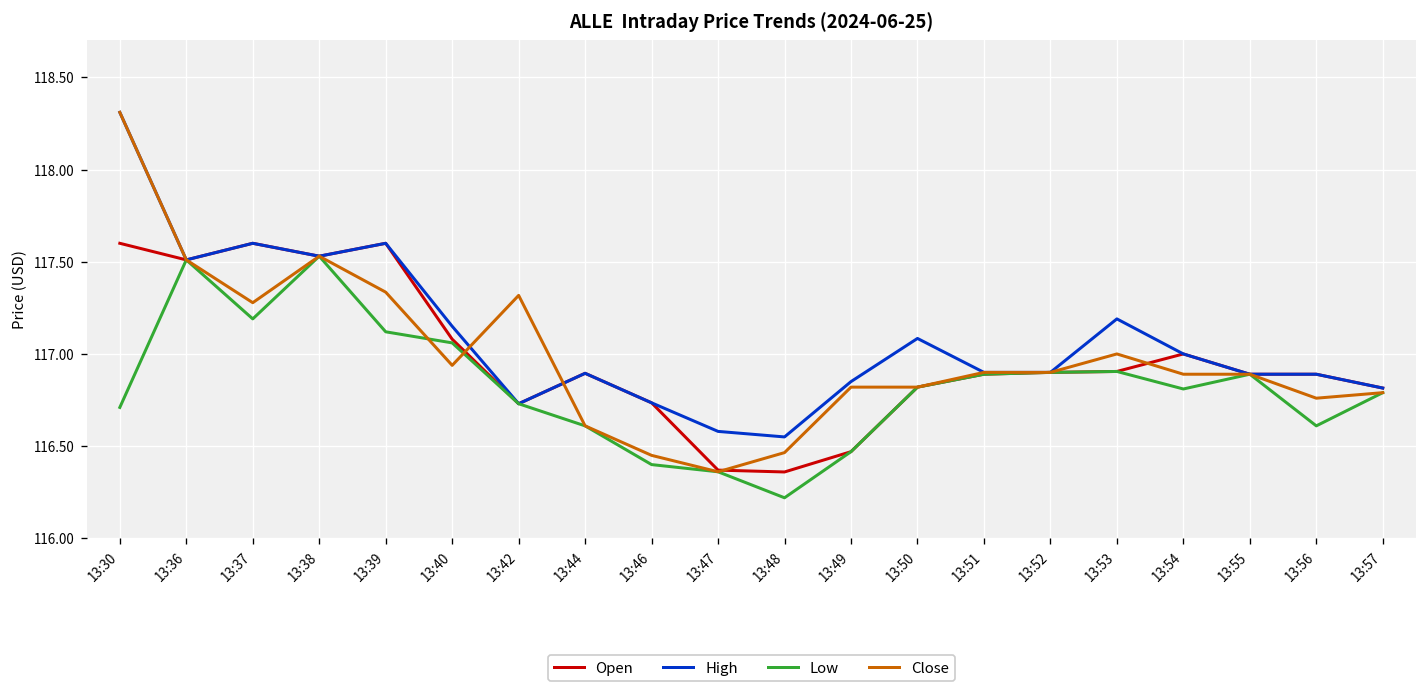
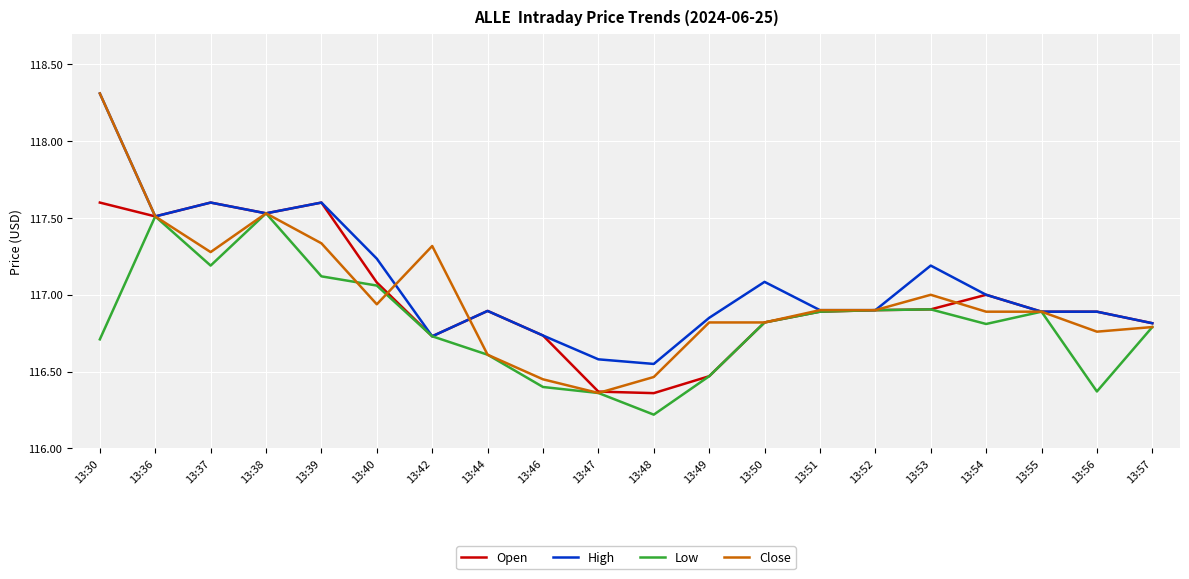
  {
    "Open": {
      "13:30": 117.60,
      "13:40": 117.08,
      "13:48": 116.36
    },
    "High": {
-     "13:40": 117.15,
+     "13:40": 117.23,
      "13:47": 116.58,
      "13:48": 116.55,
      "13:49": 116.85,
      "13:50": 117.08,
      "13:53": 117.19
    },
    "Low": {
      "13:30": 116.71,
      "13:37": 117.19,
      "13:39": 117.12,
      "13:40": 117.06,
      "13:46": 116.40,
      "13:48": 116.22,
      "13:54": 116.81,
-     "13:56": 116.61
+     "13:56": 116.37
    },
    "Close": {
      "13:37": 117.28,
      "13:39": 117.33,
      "13:40": 116.94,
      "13:42": 117.32,
      "13:46": 116.45,
      "13:48": 116.46,
      "13:49": 116.82,
      "13:53": 117.00,
      "13:54": 116.89,
      "13:56": 116.76
    }
  }
